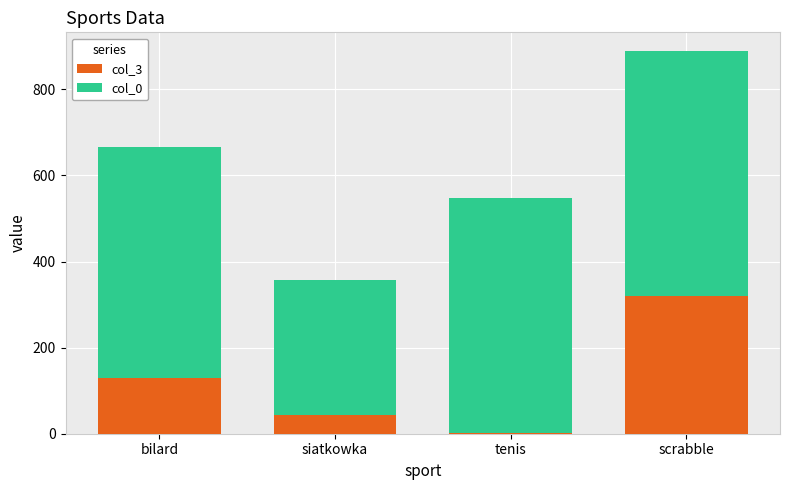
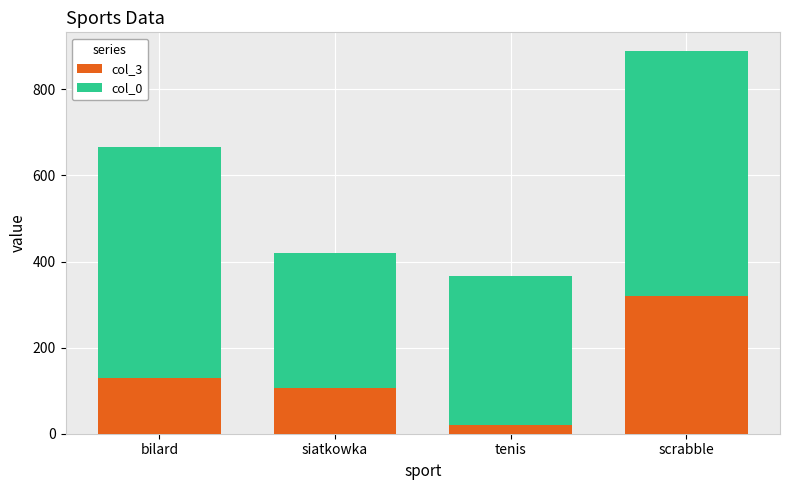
  {
    "col_3": {
      "bilard": 130,
-     "siatkowka": 40,
-     "tenis": 0,
+     "siatkowka": 110,
+     "tenis": 20,
      "scrabble": 320
    },
    "col_0": {
      "bilard": 540,
      "siatkowka": 310,
-     "tenis": 550,
+     "tenis": 350,
      "scrabble": 570
    }
  }
